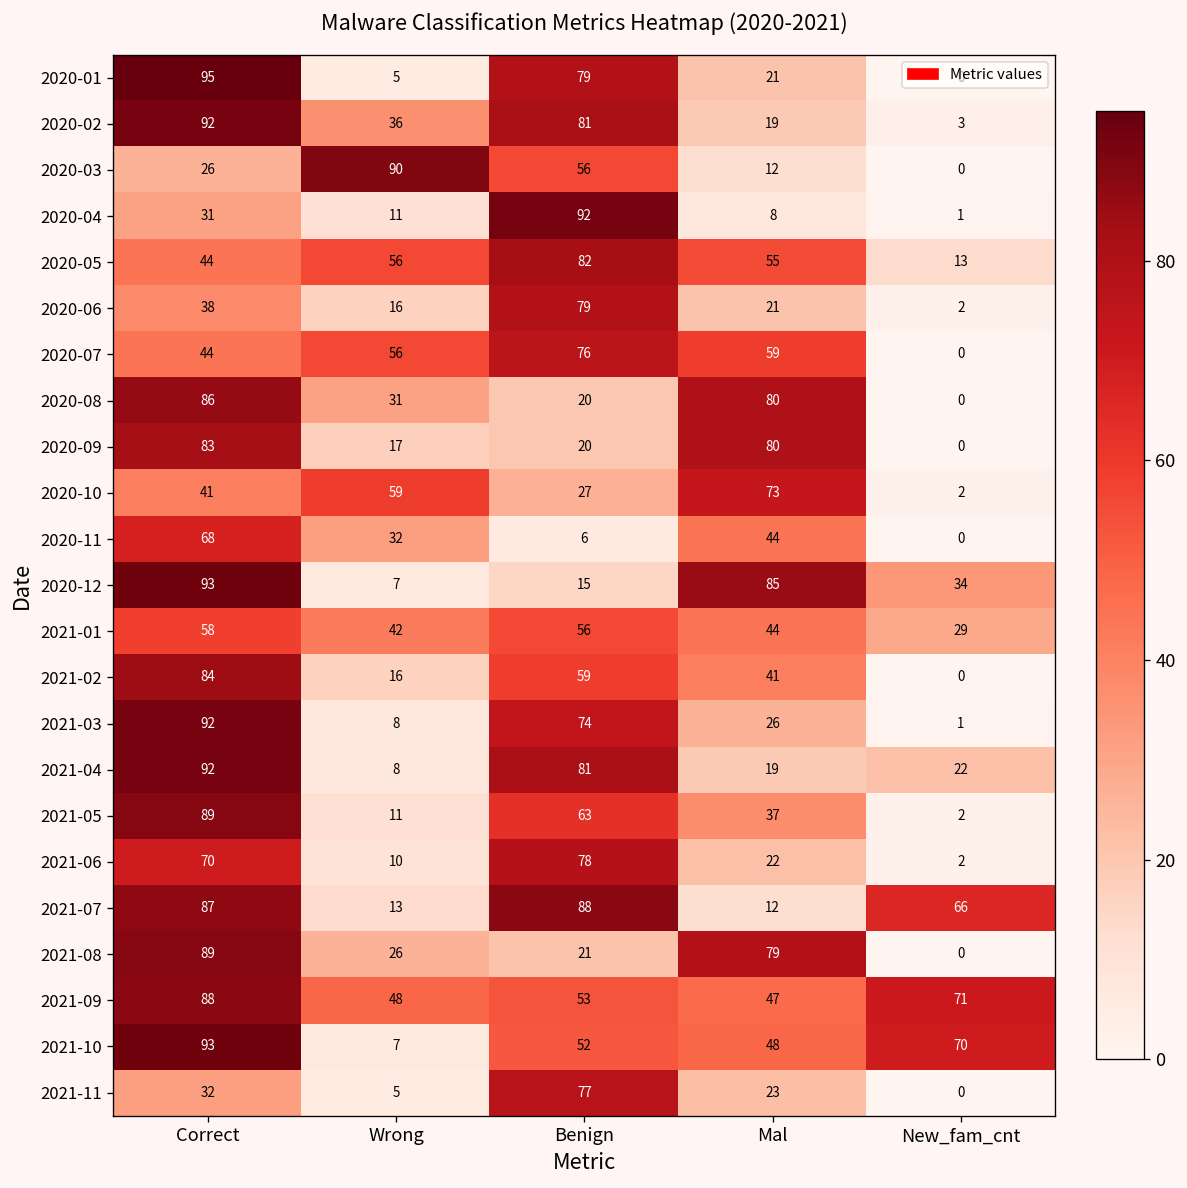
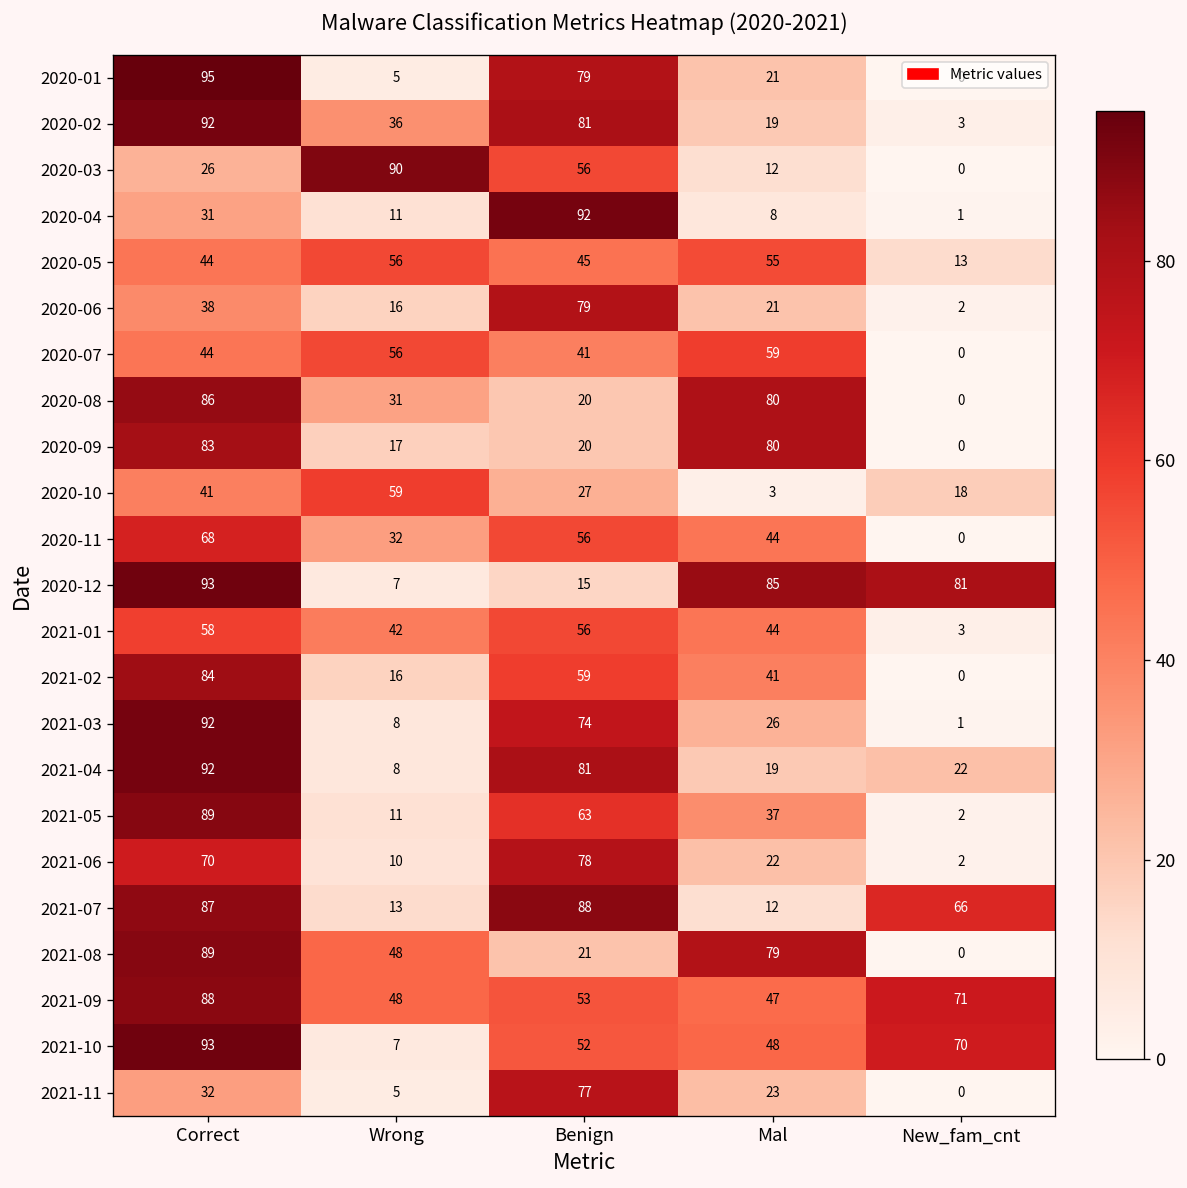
  {
    "2020-01": {
      "Correct": 95,
      "Wrong": 5,
      "Benign": 79,
      "Mal": 21
    },
    "2020-02": {
      "Correct": 92,
      "Wrong": 36,
      "Benign": 81,
      "Mal": 19,
      "New_fam_cnt": 3
    },
    "2020-03": {
      "Correct": 26,
      "Wrong": 90,
      "Benign": 56,
      "Mal": 12,
      "New_fam_cnt": 0
    },
    "2020-04": {
      "Correct": 31,
      "Wrong": 11,
      "Benign": 92,
      "Mal": 8,
      "New_fam_cnt": 1
    },
    "2020-05": {
      "Correct": 44,
      "Wrong": 56,
-     "Benign": 82,
+     "Benign": 45,
      "Mal": 55,
      "New_fam_cnt": 13
    },
    "2020-06": {
      "Correct": 38,
      "Wrong": 16,
      "Benign": 79,
      "Mal": 21,
      "New_fam_cnt": 2
    },
    "2020-07": {
      "Correct": 44,
      "Wrong": 56,
-     "Benign": 76,
+     "Benign": 41,
      "Mal": 59,
      "New_fam_cnt": 0
    },
    "2020-08": {
      "Correct": 86,
      "Wrong": 31,
      "Benign": 20,
      "Mal": 80,
      "New_fam_cnt": 0
    },
    "2020-09": {
      "Correct": 83,
      "Wrong": 17,
      "Benign": 20,
      "Mal": 80,
      "New_fam_cnt": 0
    },
    "2020-10": {
      "Correct": 41,
      "Wrong": 59,
      "Benign": 27,
-     "Mal": 73,
-     "New_fam_cnt": 2
+     "Mal": 3,
+     "New_fam_cnt": 18
    },
    "2020-11": {
      "Correct": 68,
      "Wrong": 32,
-     "Benign": 6,
+     "Benign": 56,
      "Mal": 44,
      "New_fam_cnt": 0
    },
    "2020-12": {
      "Correct": 93,
      "Wrong": 7,
      "Benign": 15,
      "Mal": 85,
-     "New_fam_cnt": 34
+     "New_fam_cnt": 81
    },
    "2021-01": {
      "Correct": 58,
      "Wrong": 42,
      "Benign": 56,
      "Mal": 44,
-     "New_fam_cnt": 29
+     "New_fam_cnt": 3
    },
    "2021-02": {
      "Correct": 84,
      "Wrong": 16,
      "Benign": 59,
      "Mal": 41,
      "New_fam_cnt": 0
    },
    "2021-03": {
      "Correct": 92,
      "Wrong": 8,
      "Benign": 74,
      "Mal": 26,
      "New_fam_cnt": 1
    },
    "2021-04": {
      "Correct": 92,
      "Wrong": 8,
      "Benign": 81,
      "Mal": 19,
      "New_fam_cnt": 22
    },
    "2021-05": {
      "Correct": 89,
      "Wrong": 11,
      "Benign": 63,
      "Mal": 37,
      "New_fam_cnt": 2
    },
    "2021-06": {
      "Correct": 70,
      "Wrong": 10,
      "Benign": 78,
      "Mal": 22,
      "New_fam_cnt": 2
    },
    "2021-07": {
      "Correct": 87,
      "Wrong": 13,
      "Benign": 88,
      "Mal": 12,
      "New_fam_cnt": 66
    },
    "2021-08": {
      "Correct": 89,
-     "Wrong": 26,
+     "Wrong": 48,
      "Benign": 21,
      "Mal": 79,
      "New_fam_cnt": 0
    },
    "2021-09": {
      "Correct": 88,
      "Wrong": 48,
      "Benign": 53,
      "Mal": 47,
      "New_fam_cnt": 71
    },
    "2021-10": {
      "Correct": 93,
      "Wrong": 7,
      "Benign": 52,
      "Mal": 48,
      "New_fam_cnt": 70
    },
    "2021-11": {
      "Correct": 32,
      "Wrong": 5,
      "Benign": 77,
      "Mal": 23,
      "New_fam_cnt": 0
    }
  }
